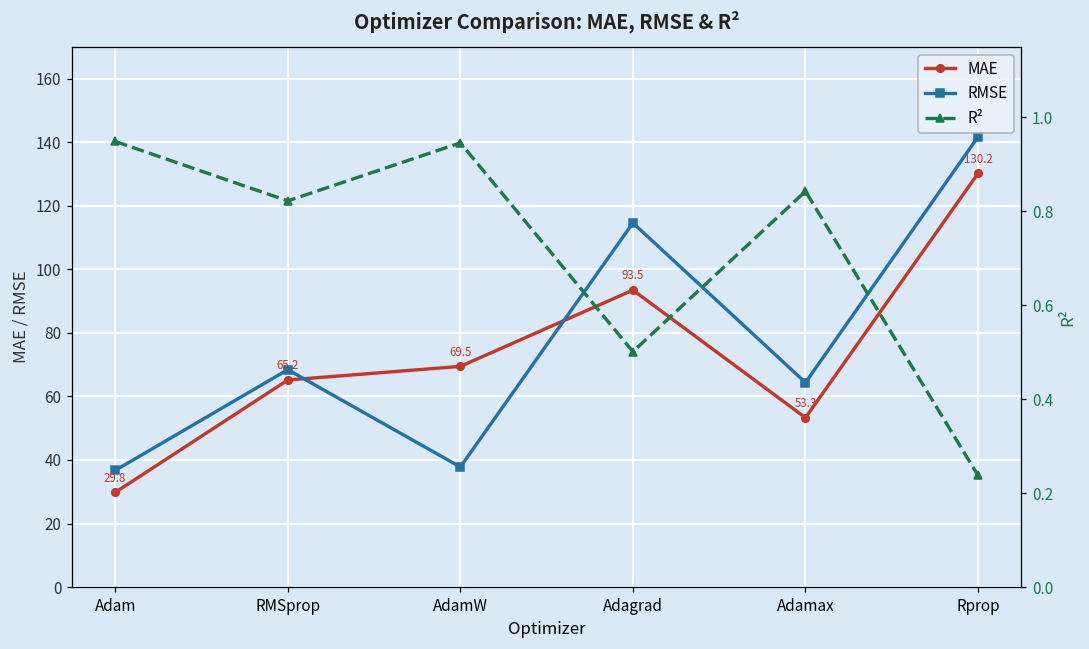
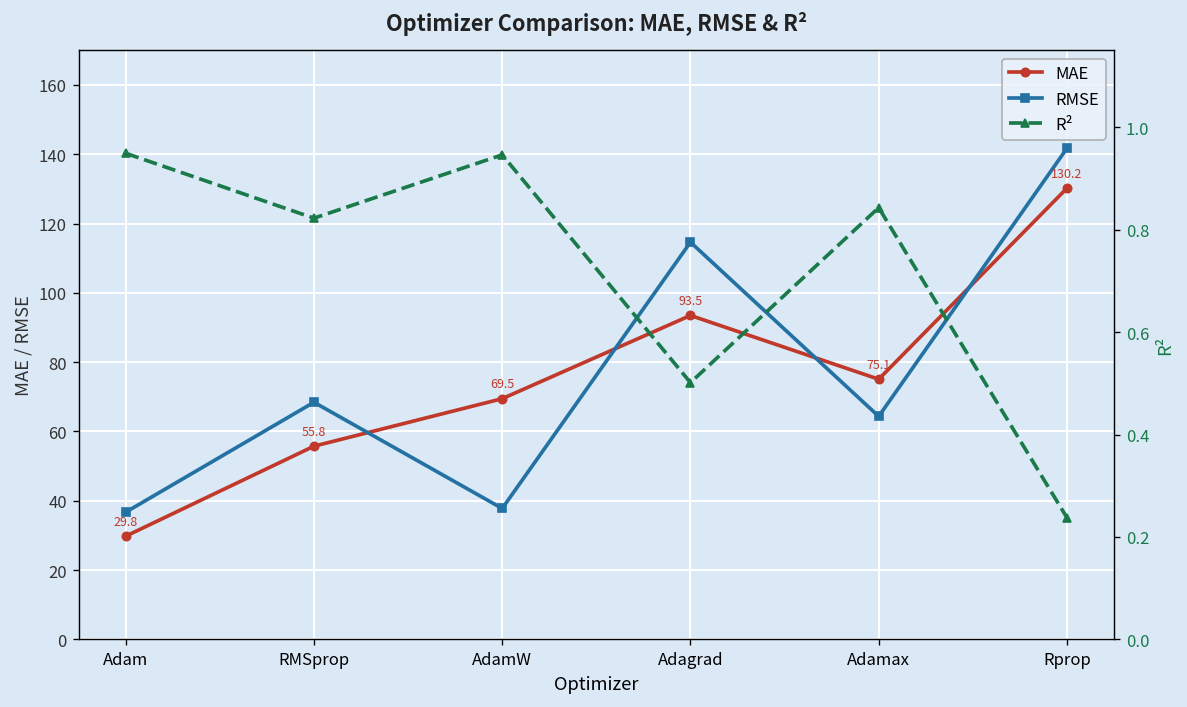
  {
    "MAE": {
      "Adam": 29.8,
-     "RMSprop": 65.2,
+     "RMSprop": 55.8,
      "AdamW": 69.5,
      "Adagrad": 93.5,
-     "Adamax": 53.3,
+     "Adamax": 75.1,
      "Rprop": 130.2
    }
  }
